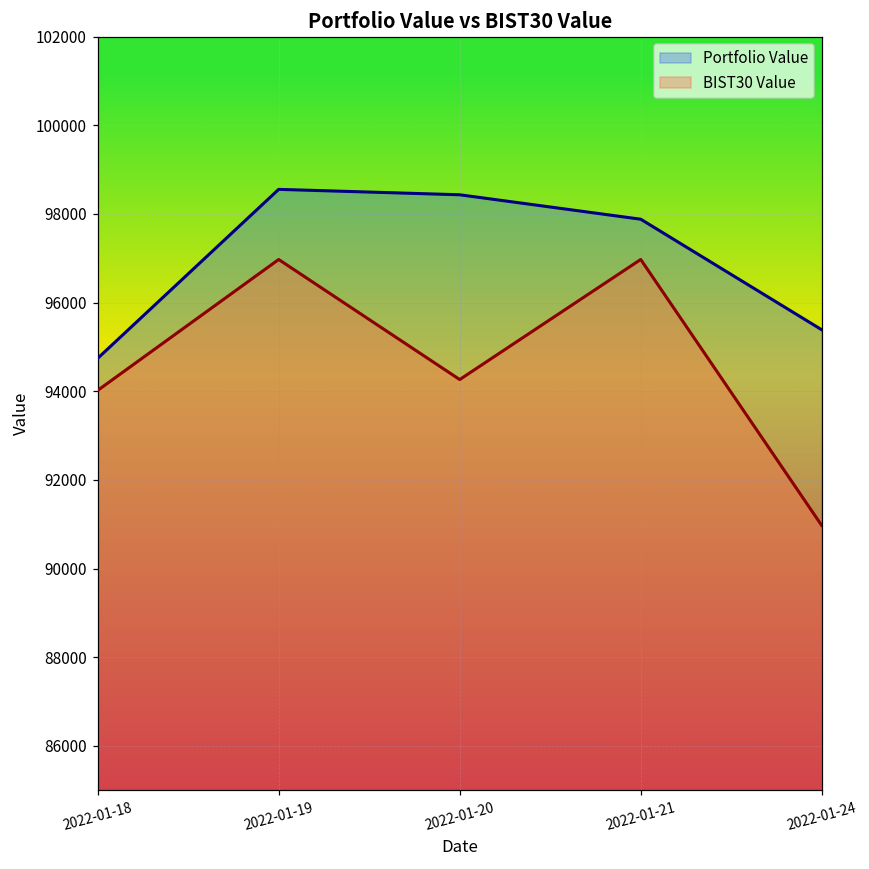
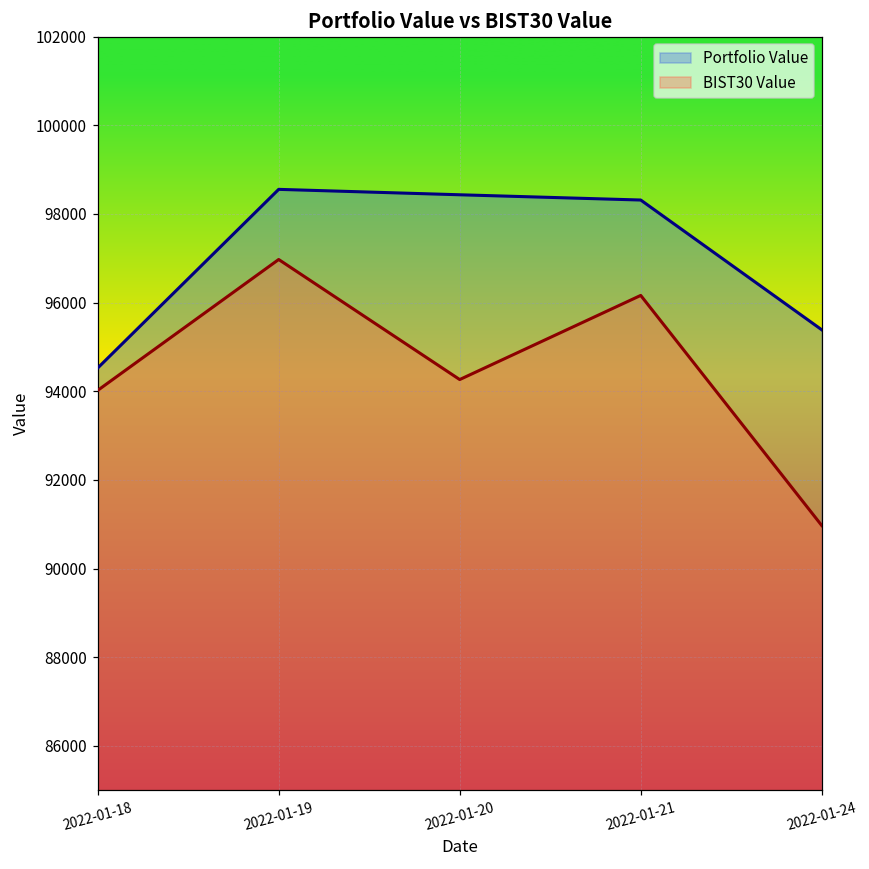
  {
    "Portfolio Value": {
-     "2022-01-18": 94700,
+     "2022-01-18": 94500,
      "2022-01-19": 98600,
      "2022-01-20": 98400,
-     "2022-01-21": 97900,
+     "2022-01-21": 98300,
      "2022-01-24": 95400
    },
    "BIST30 Value": {
      "2022-01-18": 94000,
      "2022-01-19": 97000,
      "2022-01-20": 94300,
-     "2022-01-21": 97000,
+     "2022-01-21": 96200,
      "2022-01-24": 91000
    }
  }
